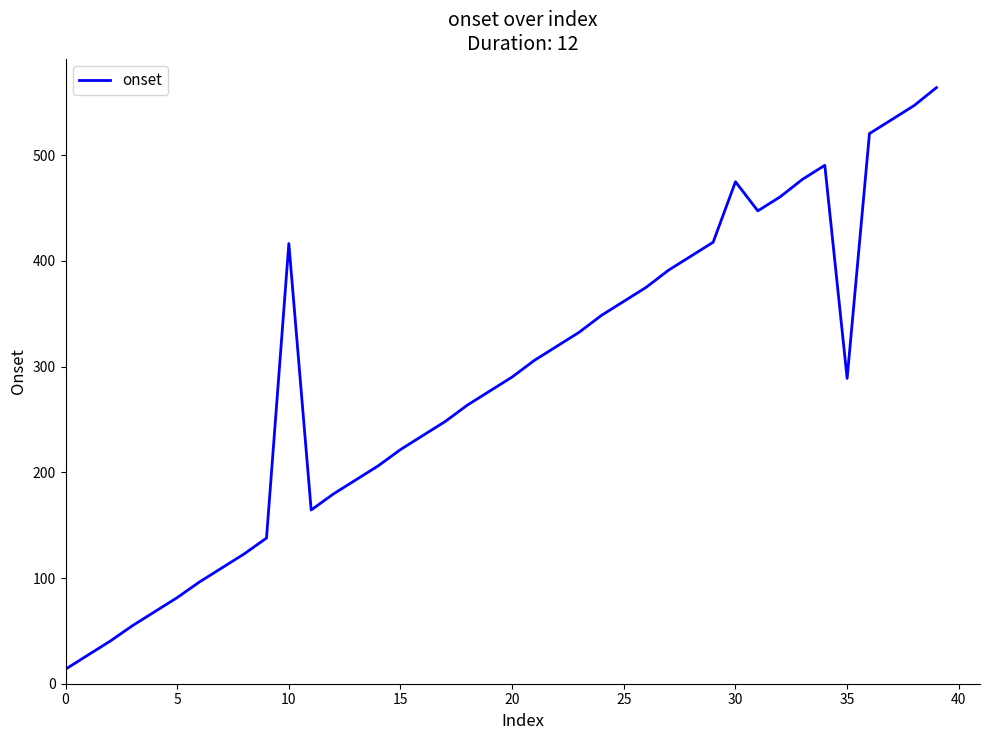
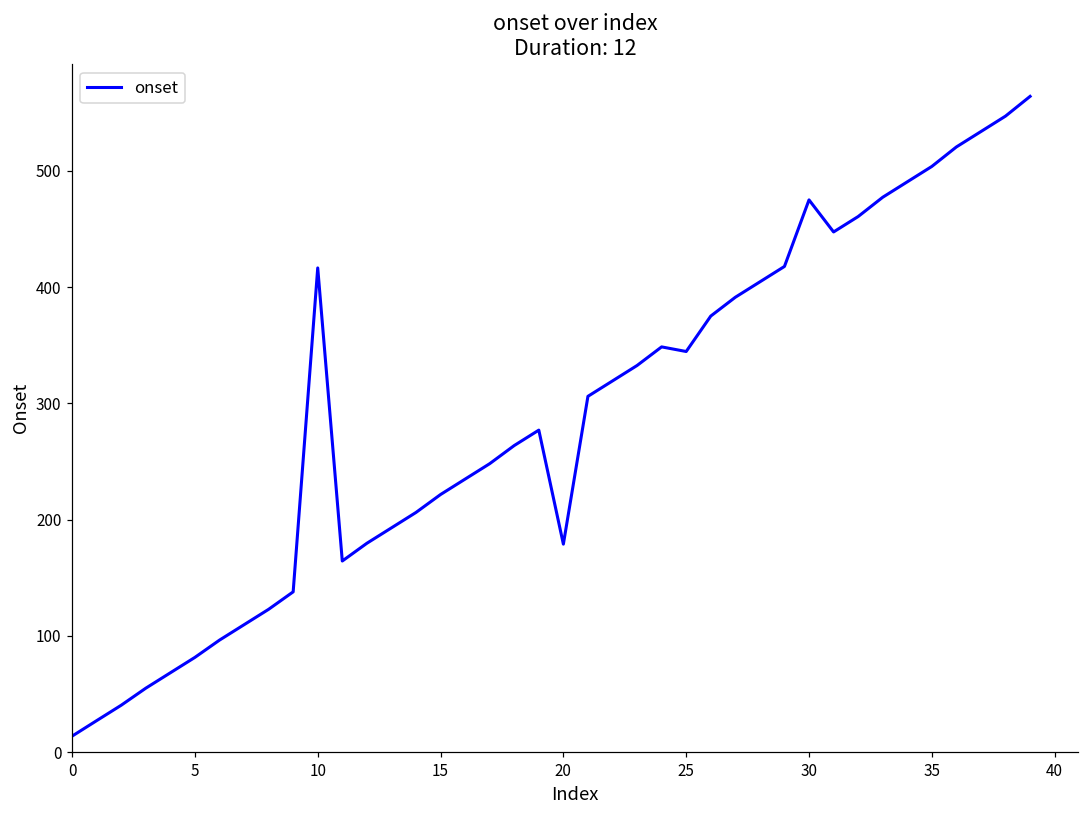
  {
    "0": 14,
    "5": 81,
    "10": 416,
    "15": 222,
-   "20": 290,
-   "25": 362,
+   "20": 179,
+   "25": 345,
    "30": 475,
-   "35": 289
+   "35": 504
  }
